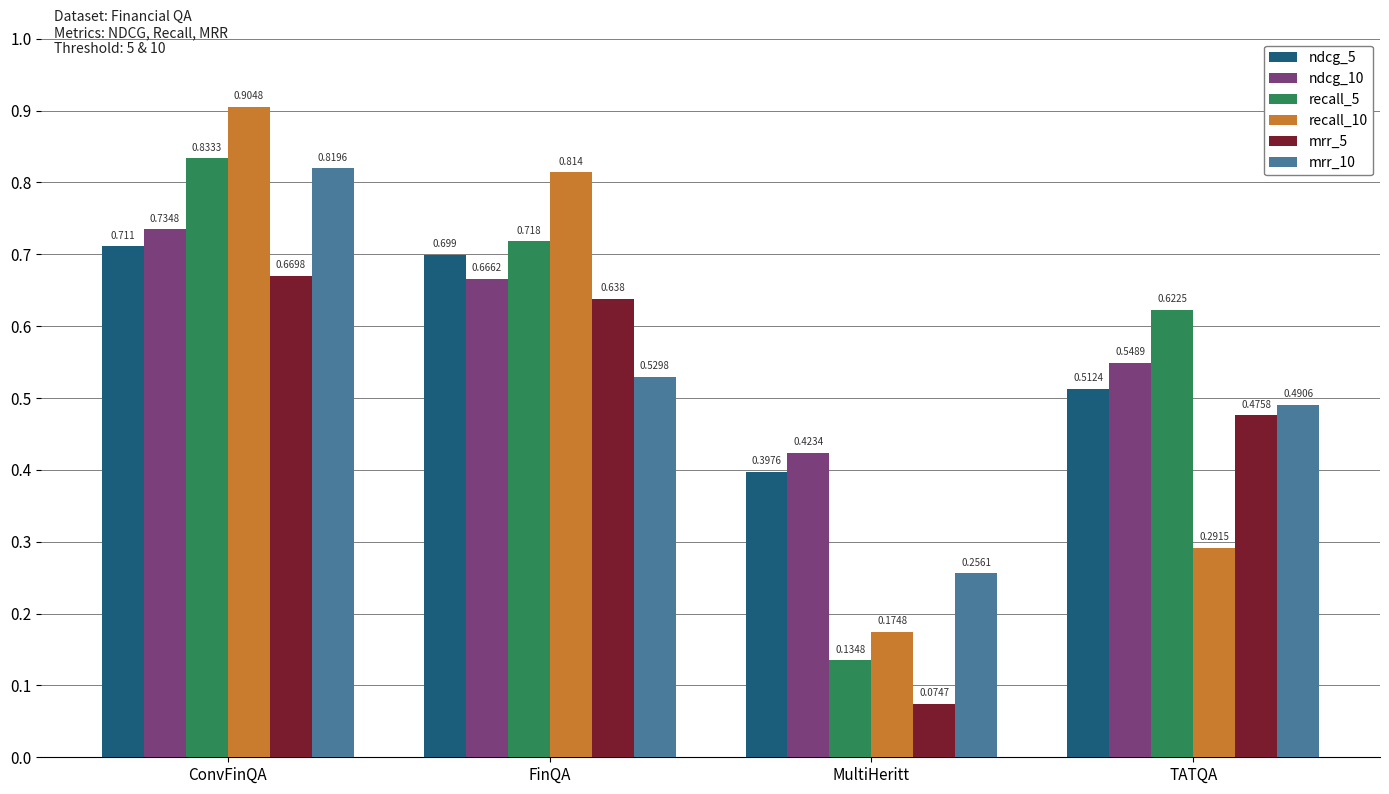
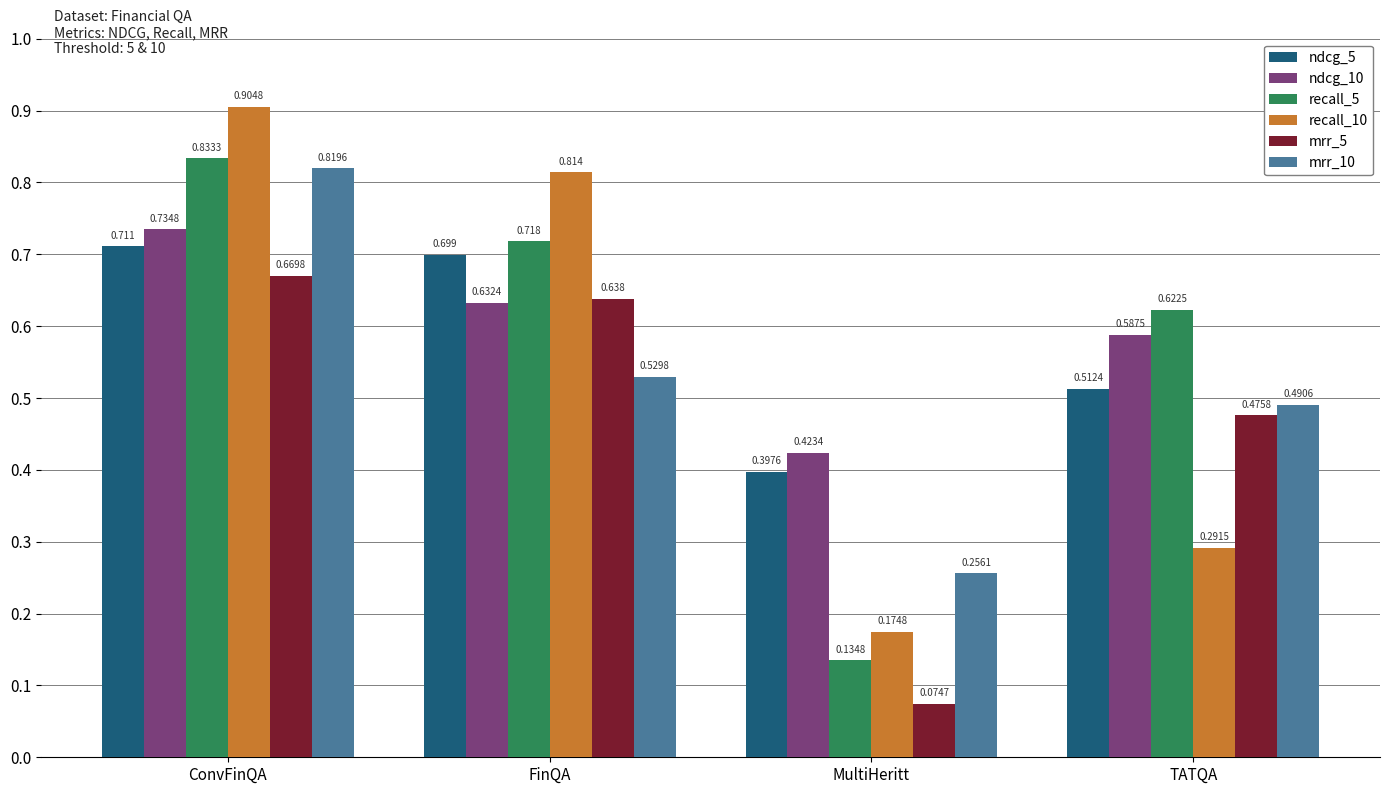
  {
    "ndcg_5": {
      "ConvFinQA": 0.711,
      "FinQA": 0.699,
      "MultiHeritt": 0.3976,
      "TATQA": 0.5124
    },
    "ndcg_10": {
      "ConvFinQA": 0.7348,
-     "FinQA": 0.6662,
+     "FinQA": 0.6324,
      "MultiHeritt": 0.4234,
-     "TATQA": 0.5489
+     "TATQA": 0.5875
    },
    "recall_5": {
      "ConvFinQA": 0.8333,
      "FinQA": 0.718,
      "MultiHeritt": 0.1348,
      "TATQA": 0.6225
    },
    "recall_10": {
      "ConvFinQA": 0.9048,
      "FinQA": 0.814,
      "MultiHeritt": 0.1748,
      "TATQA": 0.2915
    },
    "mrr_5": {
      "ConvFinQA": 0.6698,
      "FinQA": 0.638,
      "MultiHeritt": 0.0747,
      "TATQA": 0.4758
    },
    "mrr_10": {
      "ConvFinQA": 0.8196,
      "FinQA": 0.5298,
      "MultiHeritt": 0.2561,
      "TATQA": 0.4906
    }
  }
